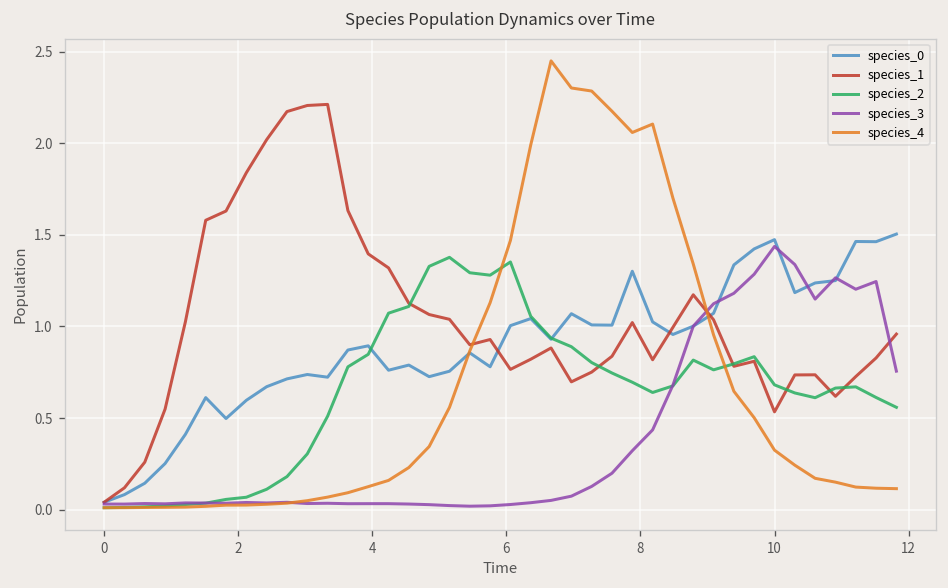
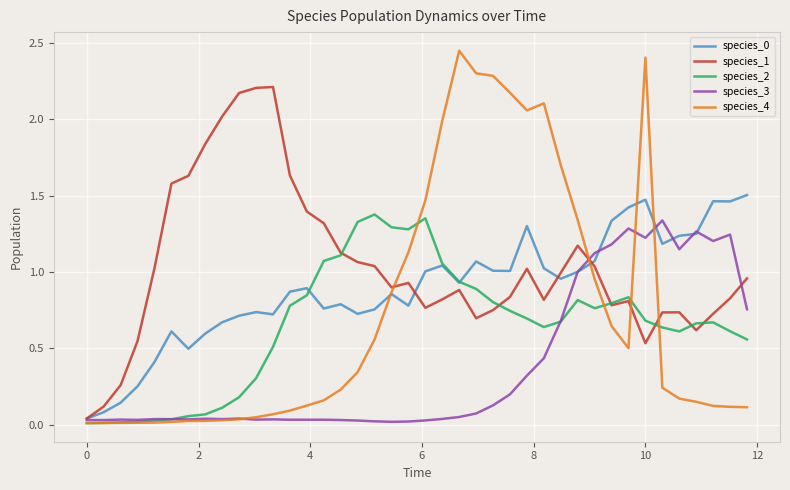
  {
    "species_0": {
      "10": 1.47
    },
    "species_1": {
      "10": 0.53
    },
    "species_2": {
      "10": 0.68
    },
    "species_3": {
-     "10": 1.44
+     "10": 1.22
    },
    "species_4": {
-     "10": 0.32
+     "10": 2.41
    }
  }
